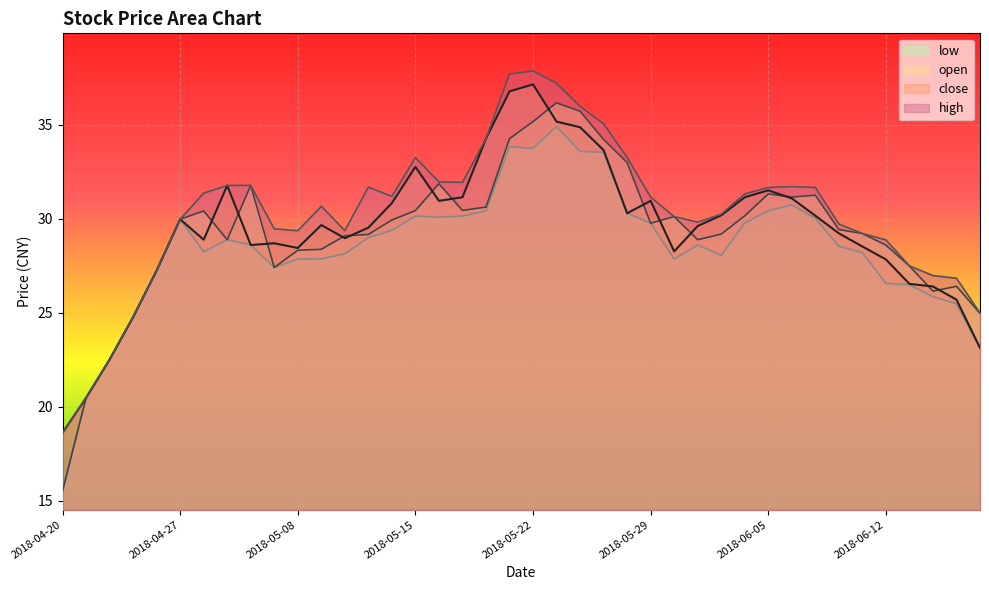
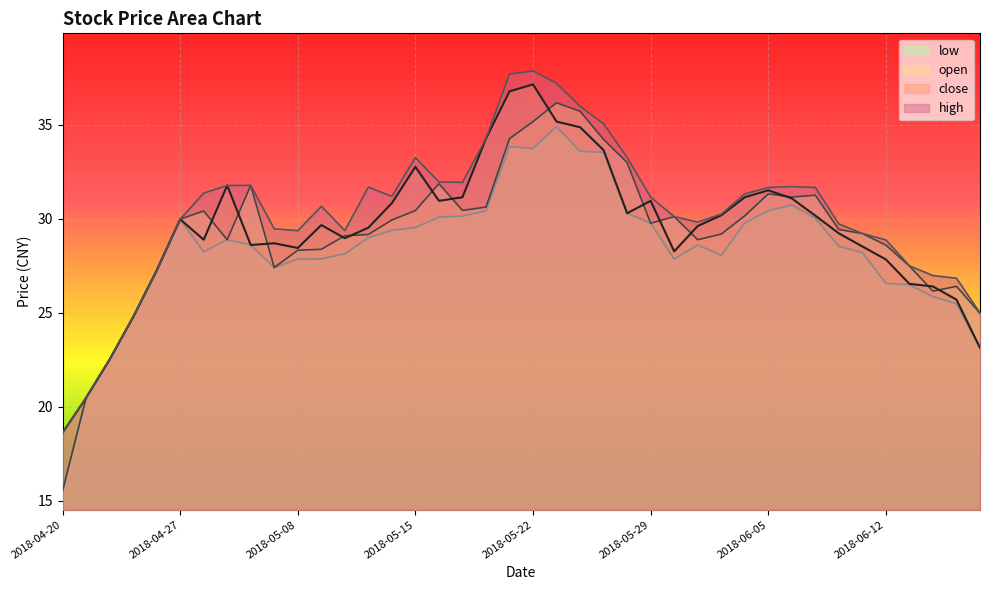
  {
    "low": {
      "2018-05-08": 27.9,
-     "2018-05-15": 30.2,
+     "2018-05-15": 29.5,
      "2018-05-22": 33.8,
      "2018-06-05": 30.4,
      "2018-06-12": 26.6
    }
  }
